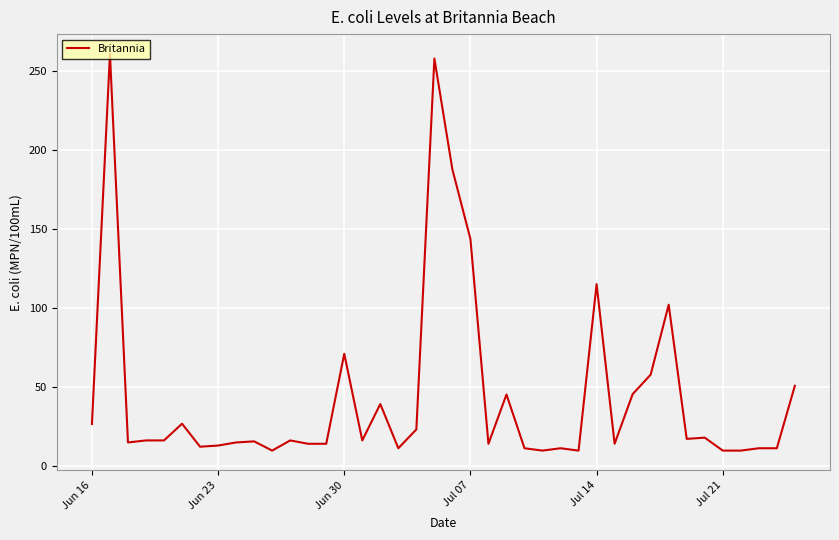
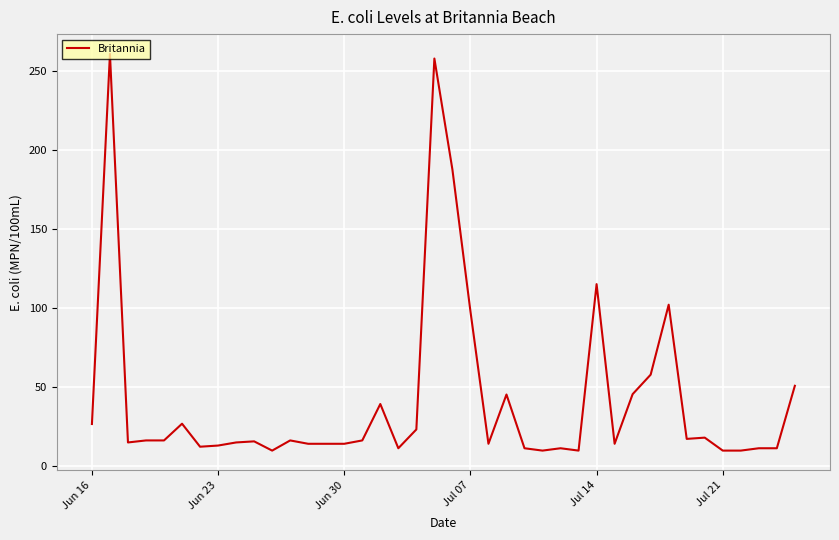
  {
    "Jun 16": 27,
    "Jun 23": 13,
-   "Jun 30": 71,
-   "Jul 07": 144,
+   "Jun 30": 14,
+   "Jul 07": 98,
    "Jul 14": 115,
    "Jul 21": 10
  }
